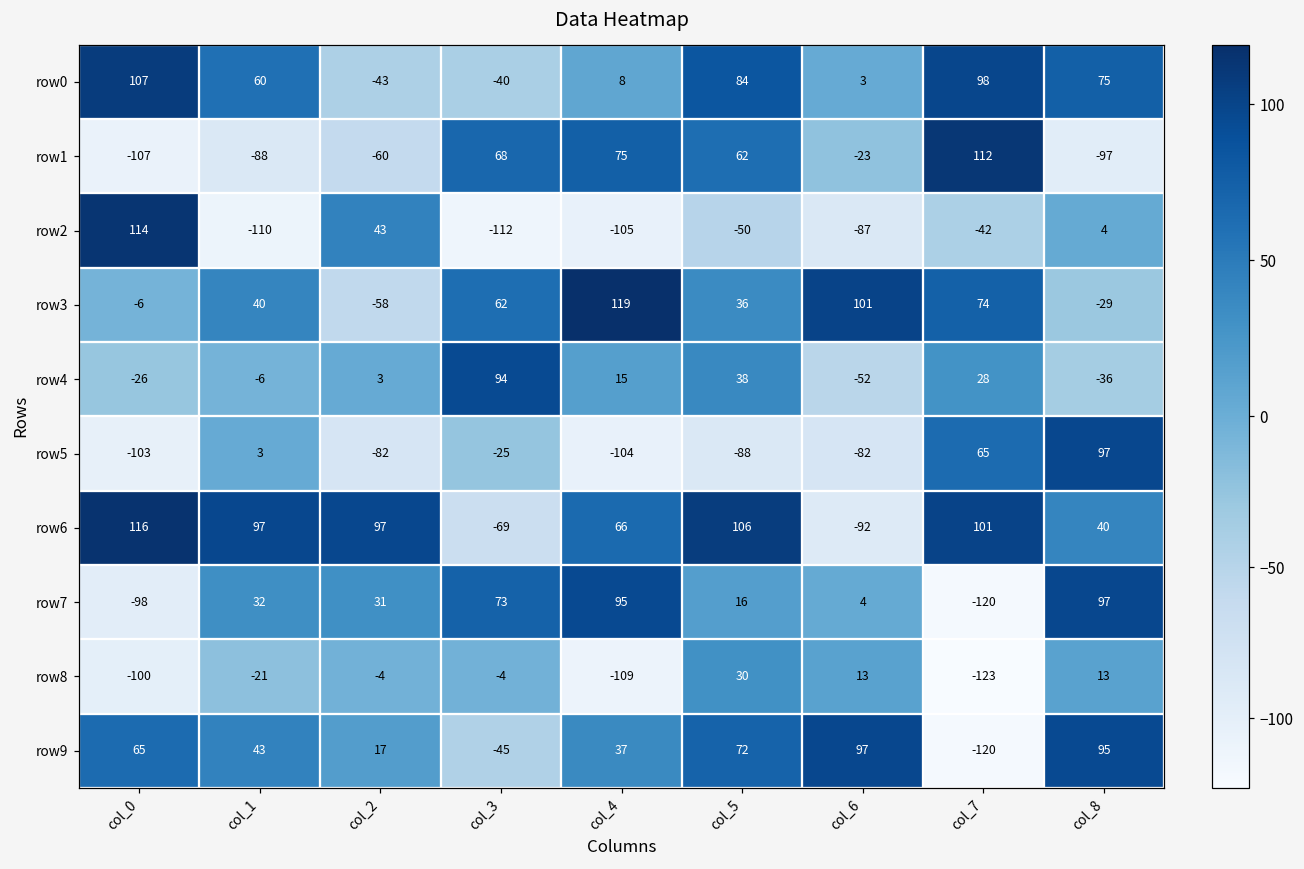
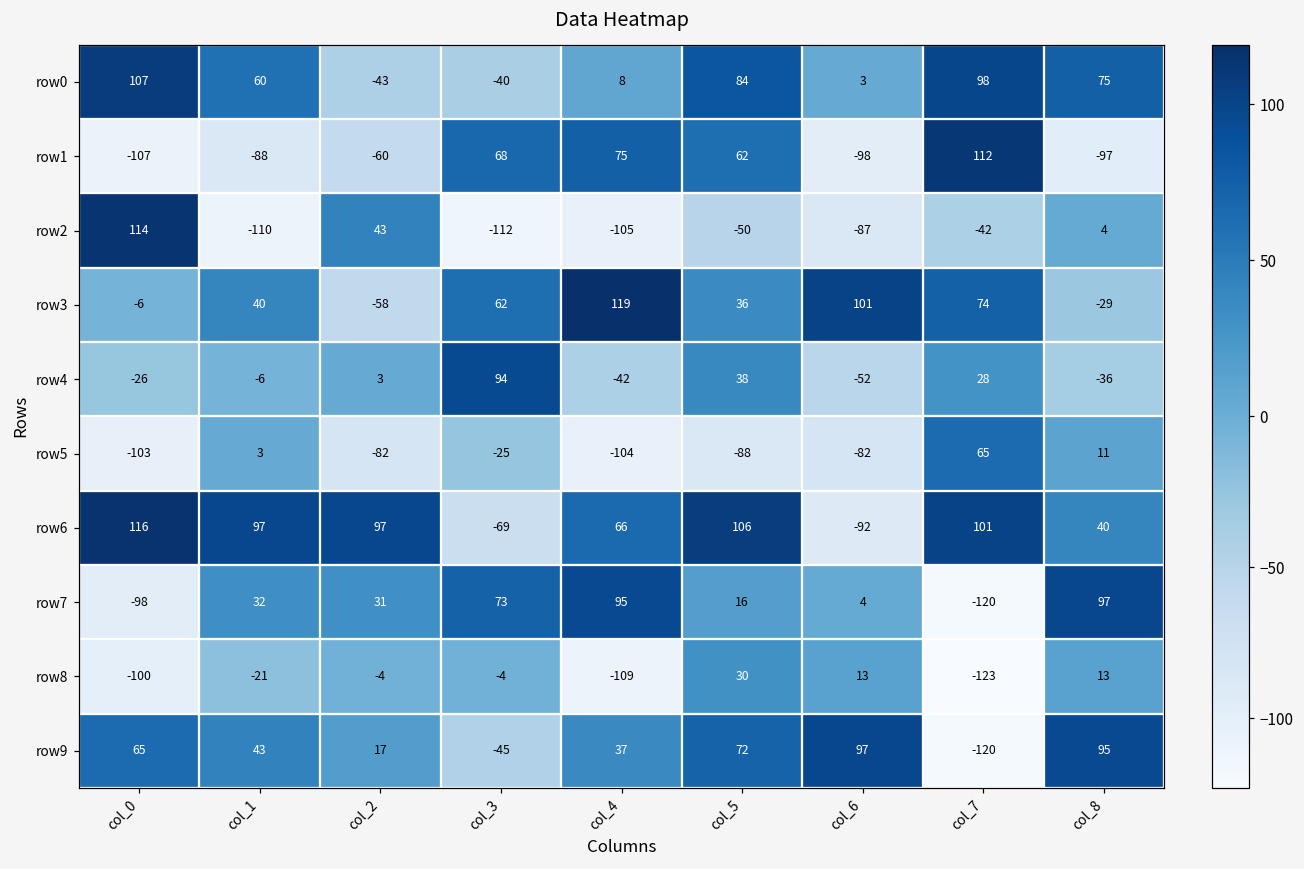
  {
    "row0": {
      "col_0": 107,
      "col_1": 60,
      "col_2": -43,
      "col_3": -40,
      "col_4": 8,
      "col_5": 84,
      "col_6": 3,
      "col_7": 98,
      "col_8": 75
    },
    "row1": {
      "col_0": -107,
      "col_1": -88,
      "col_2": -60,
      "col_3": 68,
      "col_4": 75,
      "col_5": 62,
-     "col_6": -23,
+     "col_6": -98,
      "col_7": 112,
      "col_8": -97
    },
    "row2": {
      "col_0": 114,
      "col_1": -110,
      "col_2": 43,
      "col_3": -112,
      "col_4": -105,
      "col_5": -50,
      "col_6": -87,
      "col_7": -42,
      "col_8": 4
    },
    "row3": {
      "col_0": -6,
      "col_1": 40,
      "col_2": -58,
      "col_3": 62,
      "col_4": 119,
      "col_5": 36,
      "col_6": 101,
      "col_7": 74,
      "col_8": -29
    },
    "row4": {
      "col_0": -26,
      "col_1": -6,
      "col_2": 3,
      "col_3": 94,
-     "col_4": 15,
+     "col_4": -42,
      "col_5": 38,
      "col_6": -52,
      "col_7": 28,
      "col_8": -36
    },
    "row5": {
      "col_0": -103,
      "col_1": 3,
      "col_2": -82,
      "col_3": -25,
      "col_4": -104,
      "col_5": -88,
      "col_6": -82,
      "col_7": 65,
-     "col_8": 97
+     "col_8": 11
    },
    "row6": {
      "col_0": 116,
      "col_1": 97,
      "col_2": 97,
      "col_3": -69,
      "col_4": 66,
      "col_5": 106,
      "col_6": -92,
      "col_7": 101,
      "col_8": 40
    },
    "row7": {
      "col_0": -98,
      "col_1": 32,
      "col_2": 31,
      "col_3": 73,
      "col_4": 95,
      "col_5": 16,
      "col_6": 4,
      "col_7": -120,
      "col_8": 97
    },
    "row8": {
      "col_0": -100,
      "col_1": -21,
      "col_2": -4,
      "col_3": -4,
      "col_4": -109,
      "col_5": 30,
      "col_6": 13,
      "col_7": -123,
      "col_8": 13
    },
    "row9": {
      "col_0": 65,
      "col_1": 43,
      "col_2": 17,
      "col_3": -45,
      "col_4": 37,
      "col_5": 72,
      "col_6": 97,
      "col_7": -120,
      "col_8": 95
    }
  }
